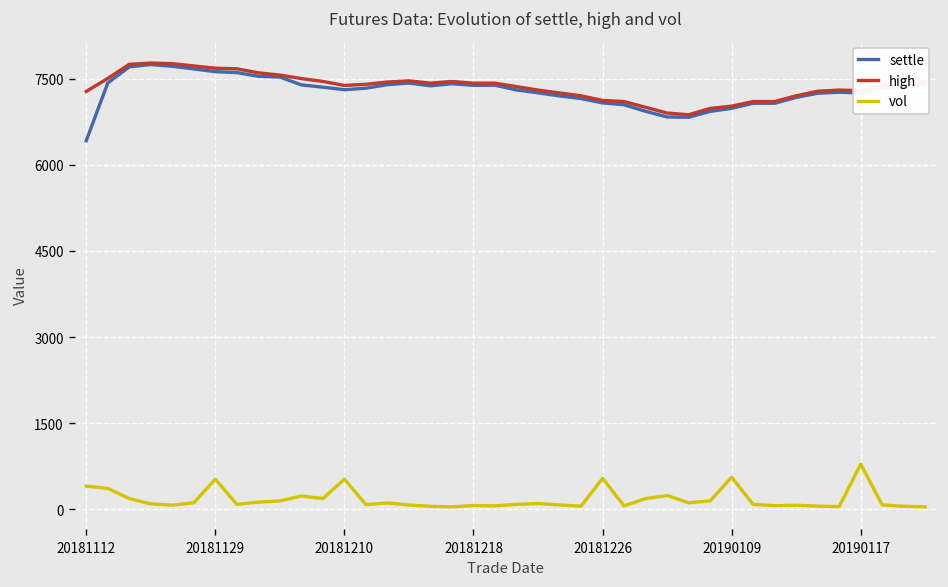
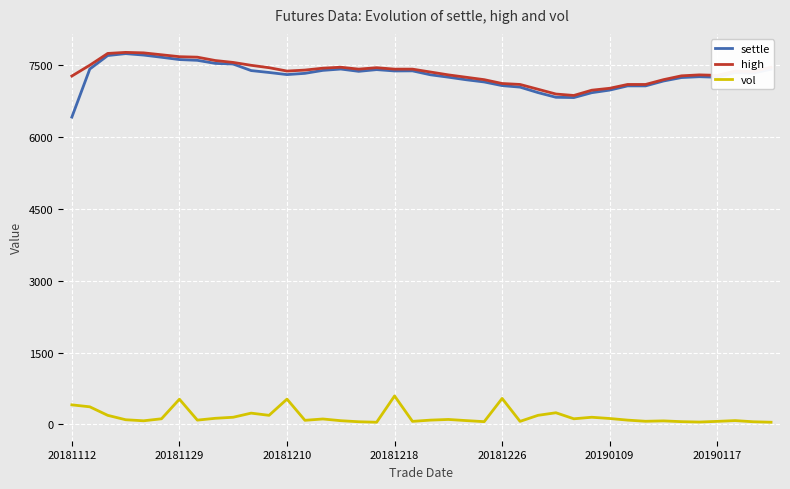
  {
    "settle": {
      "20181112": 6400,
      "20181129": 7600,
      "20181210": 7300
    },
    "high": {
      "20181112": 7300,
      "20181129": 7700,
      "20181210": 7400
    },
    "vol": {
      "20181112": 400,
      "20181129": 500,
      "20181210": 500,
-     "20181218": 100,
+     "20181218": 600,
      "20181226": 500,
-     "20190109": 600,
-     "20190117": 800
+     "20190109": 100,
+     "20190117": 100
    }
  }
